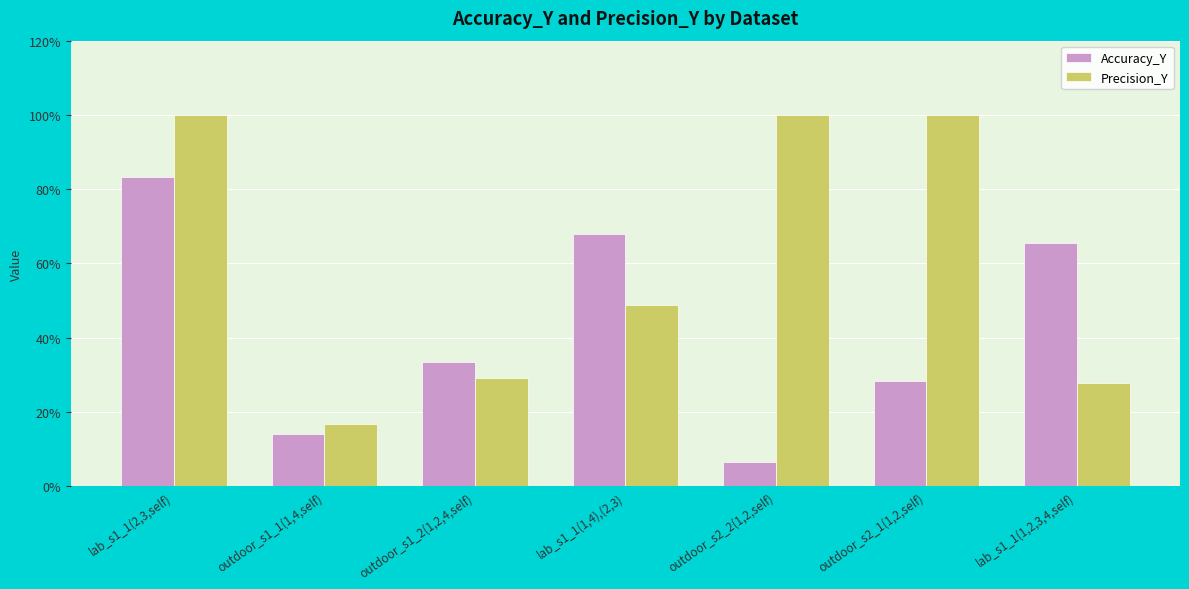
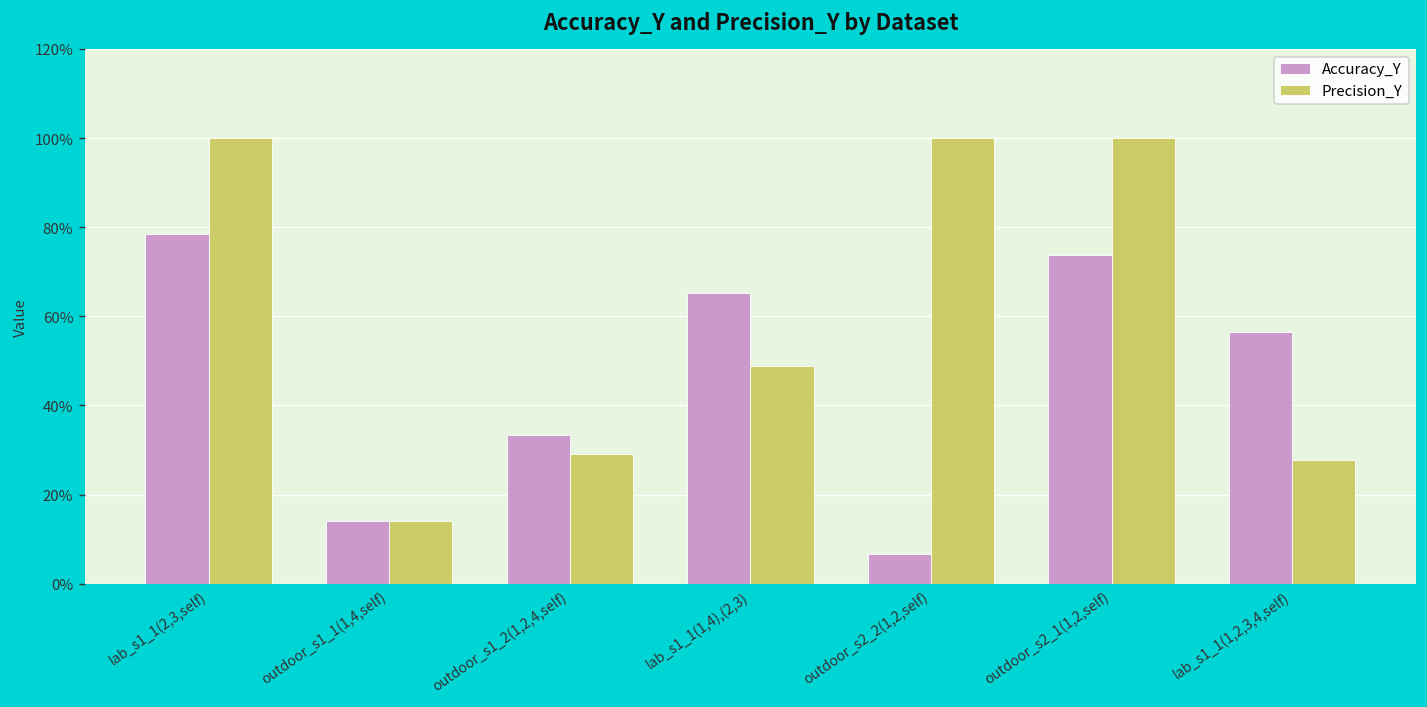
  {
    "Accuracy_Y": {
-     "lab_s1_1(2,3,self)": "83%",
+     "lab_s1_1(2,3,self)": "79%",
      "outdoor_s1_1(1,4,self)": "14%",
      "outdoor_s1_2(1,2,4,self)": "33%",
-     "lab_s1_1(1,4),(2,3)": "68%",
+     "lab_s1_1(1,4),(2,3)": "65%",
      "outdoor_s2_2(1,2,self)": "7%",
-     "outdoor_s2_1(1,2,self)": "28%",
-     "lab_s1_1(1,2,3,4,self)": "66%"
+     "outdoor_s2_1(1,2,self)": "74%",
+     "lab_s1_1(1,2,3,4,self)": "57%"
    },
    "Precision_Y": {
      "lab_s1_1(2,3,self)": "100%",
-     "outdoor_s1_1(1,4,self)": "17%",
+     "outdoor_s1_1(1,4,self)": "14%",
      "outdoor_s1_2(1,2,4,self)": "29%",
      "lab_s1_1(1,4),(2,3)": "49%",
      "outdoor_s2_2(1,2,self)": "100%",
      "outdoor_s2_1(1,2,self)": "100%",
      "lab_s1_1(1,2,3,4,self)": "28%"
    }
  }
